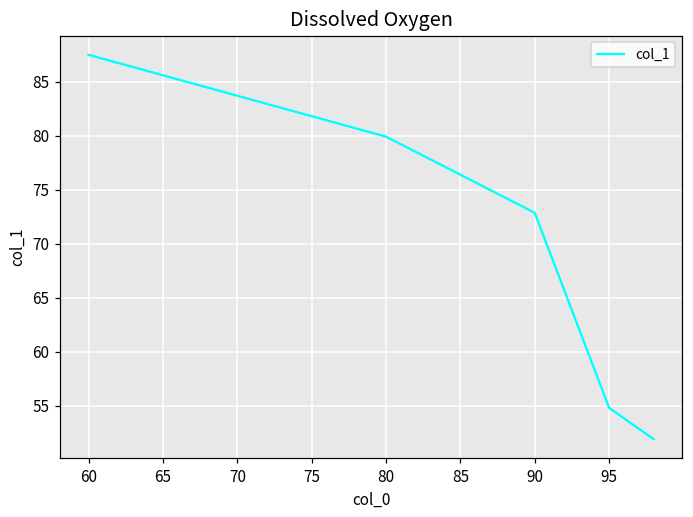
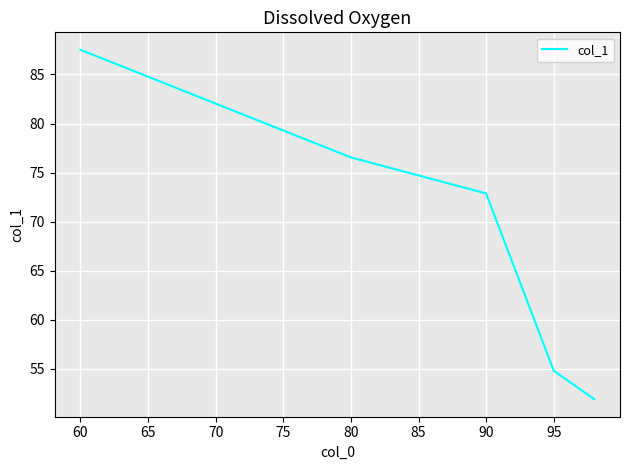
  {
    "60": 88,
-   "80": 80,
+   "80": 77,
    "90": 73,
    "95": 55
  }
